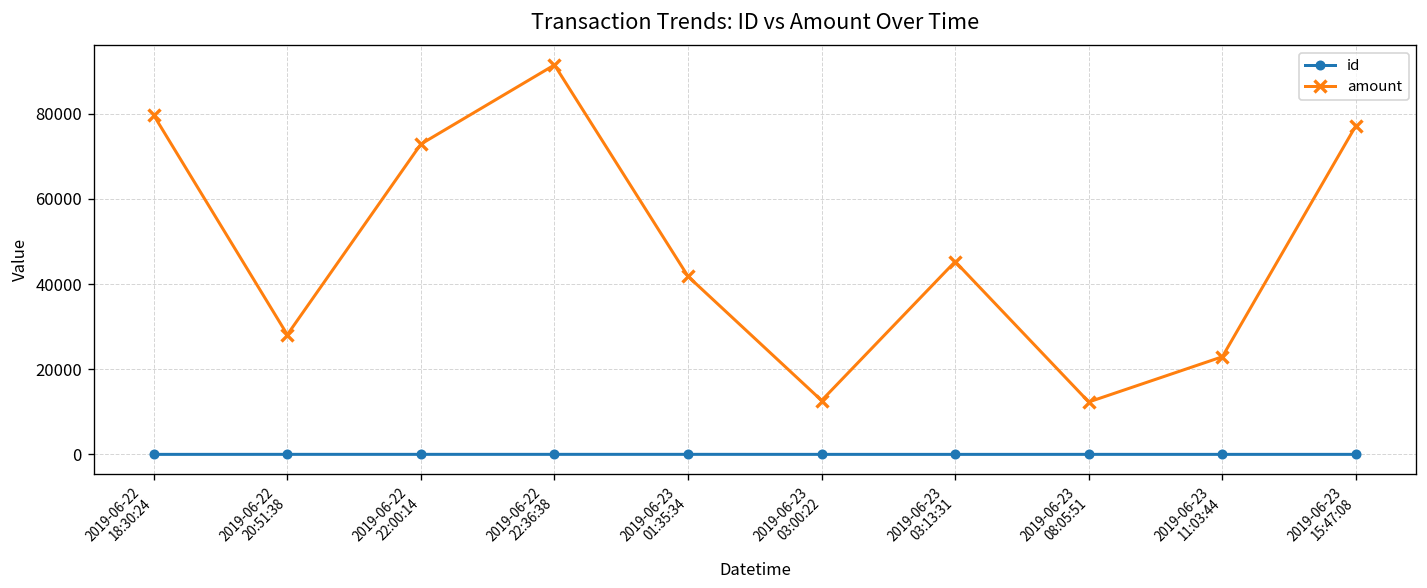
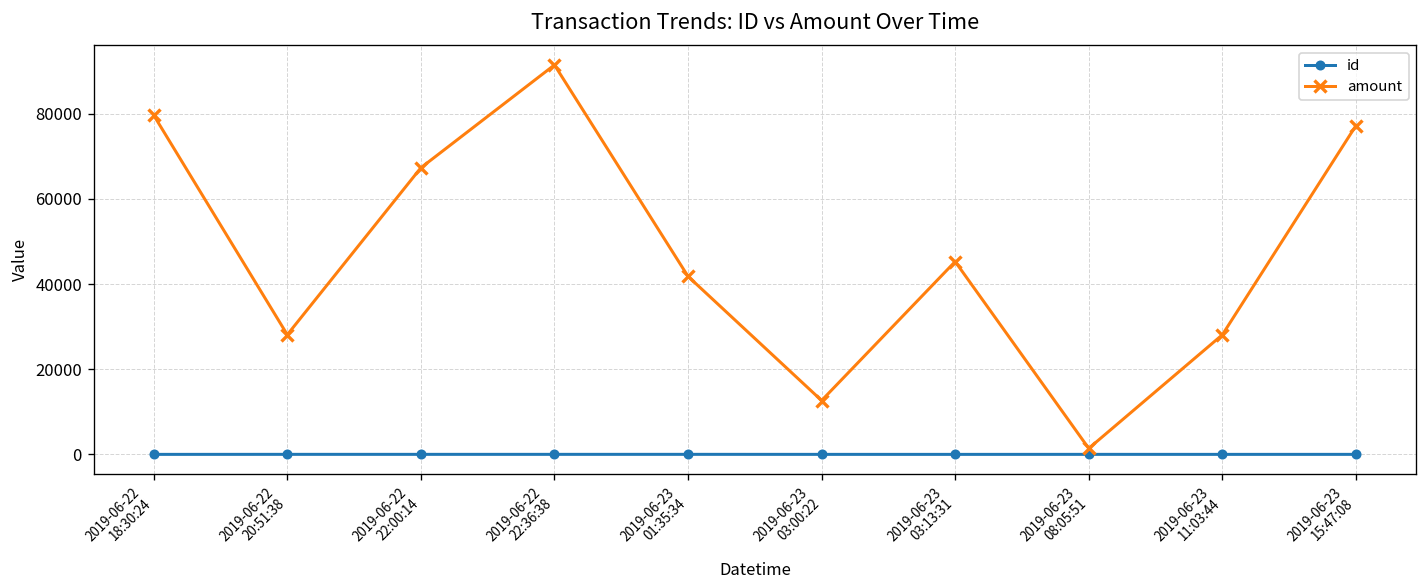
  {
    "id": {
      "2019-06-22 18:30:24": 0,
      "2019-06-22 20:51:38": 0,
      "2019-06-22 22:00:14": 0,
      "2019-06-22 22:36:38": 0,
      "2019-06-23 01:35:34": 0,
      "2019-06-23 03:00:22": 0,
      "2019-06-23 03:13:31": 0,
      "2019-06-23 08:05:51": 0,
      "2019-06-23 11:03:44": 0,
      "2019-06-23 15:47:08": 0
    },
    "amount": {
      "2019-06-22 18:30:24": 80000,
      "2019-06-22 20:51:38": 28000,
-     "2019-06-22 22:00:14": 73000,
+     "2019-06-22 22:00:14": 67000,
      "2019-06-22 22:36:38": 91000,
      "2019-06-23 01:35:34": 42000,
      "2019-06-23 03:00:22": 13000,
      "2019-06-23 03:13:31": 45000,
-     "2019-06-23 08:05:51": 12000,
-     "2019-06-23 11:03:44": 23000,
+     "2019-06-23 08:05:51": 1000,
+     "2019-06-23 11:03:44": 28000,
      "2019-06-23 15:47:08": 77000
    }
  }
